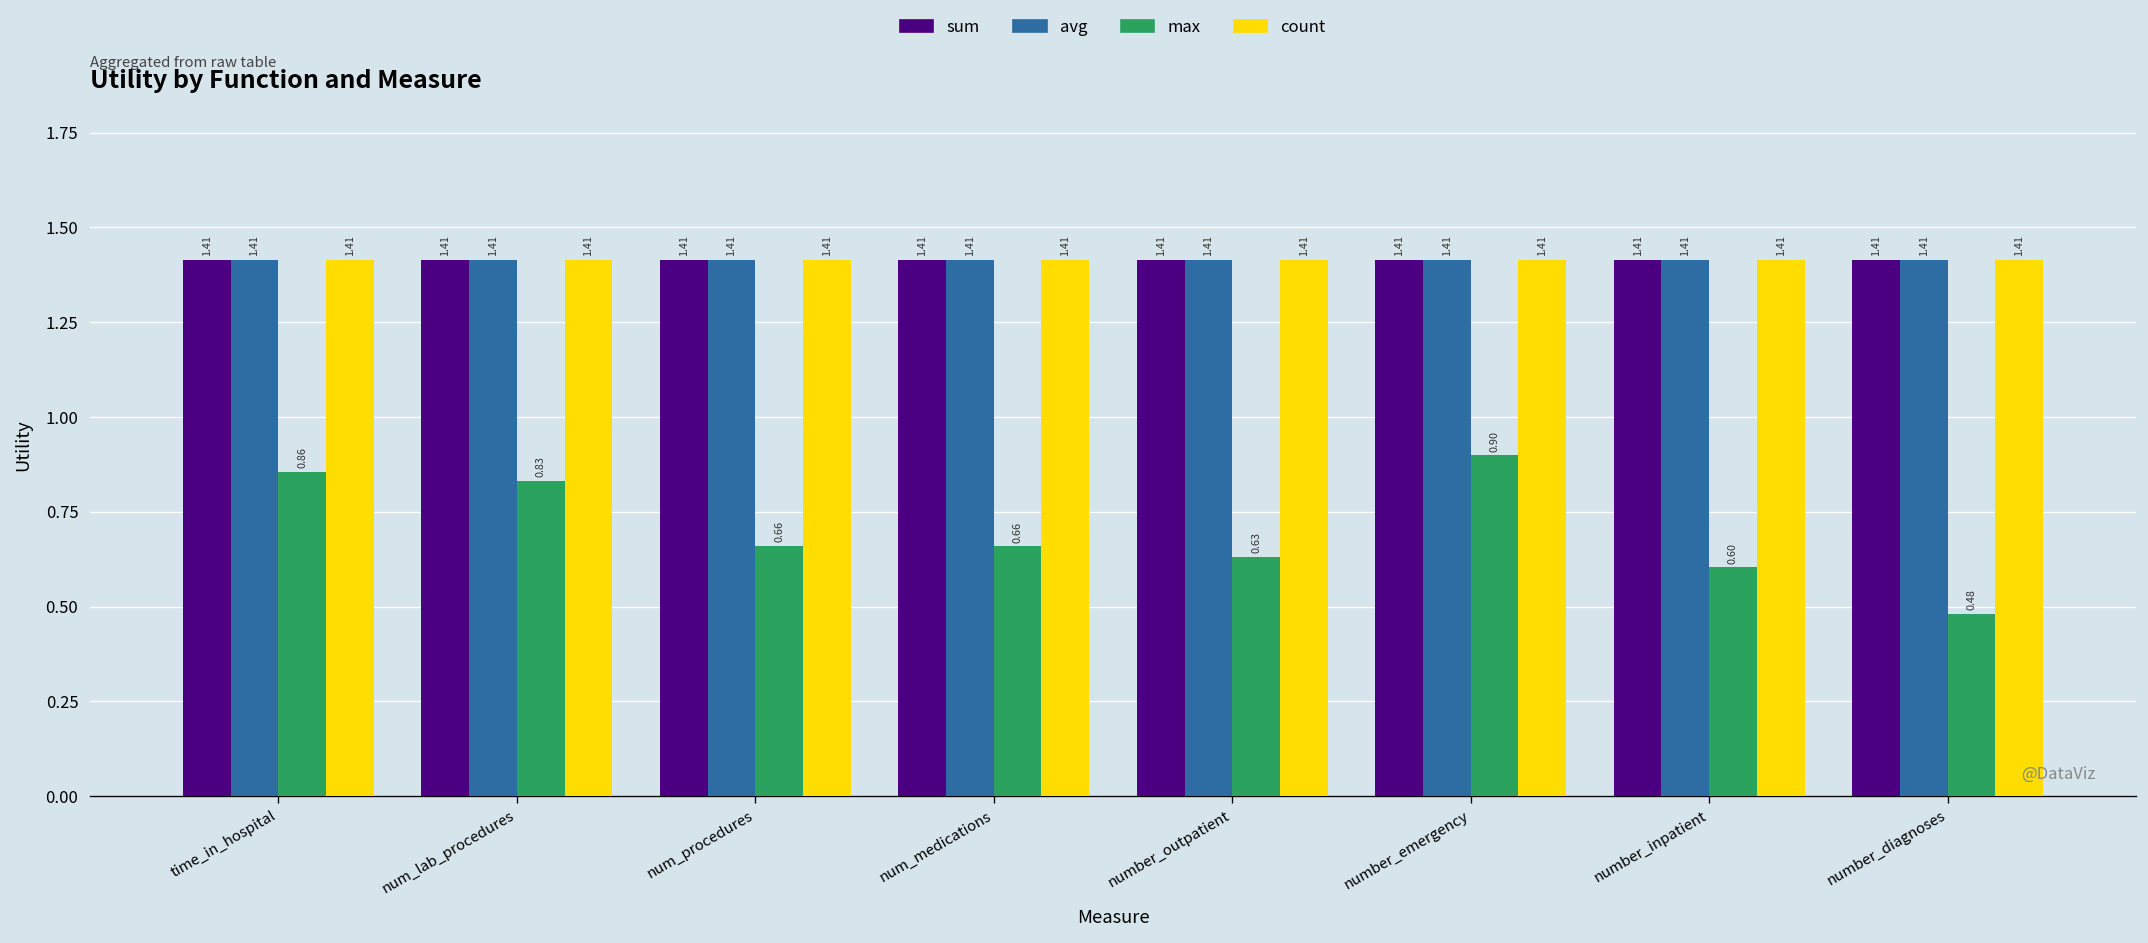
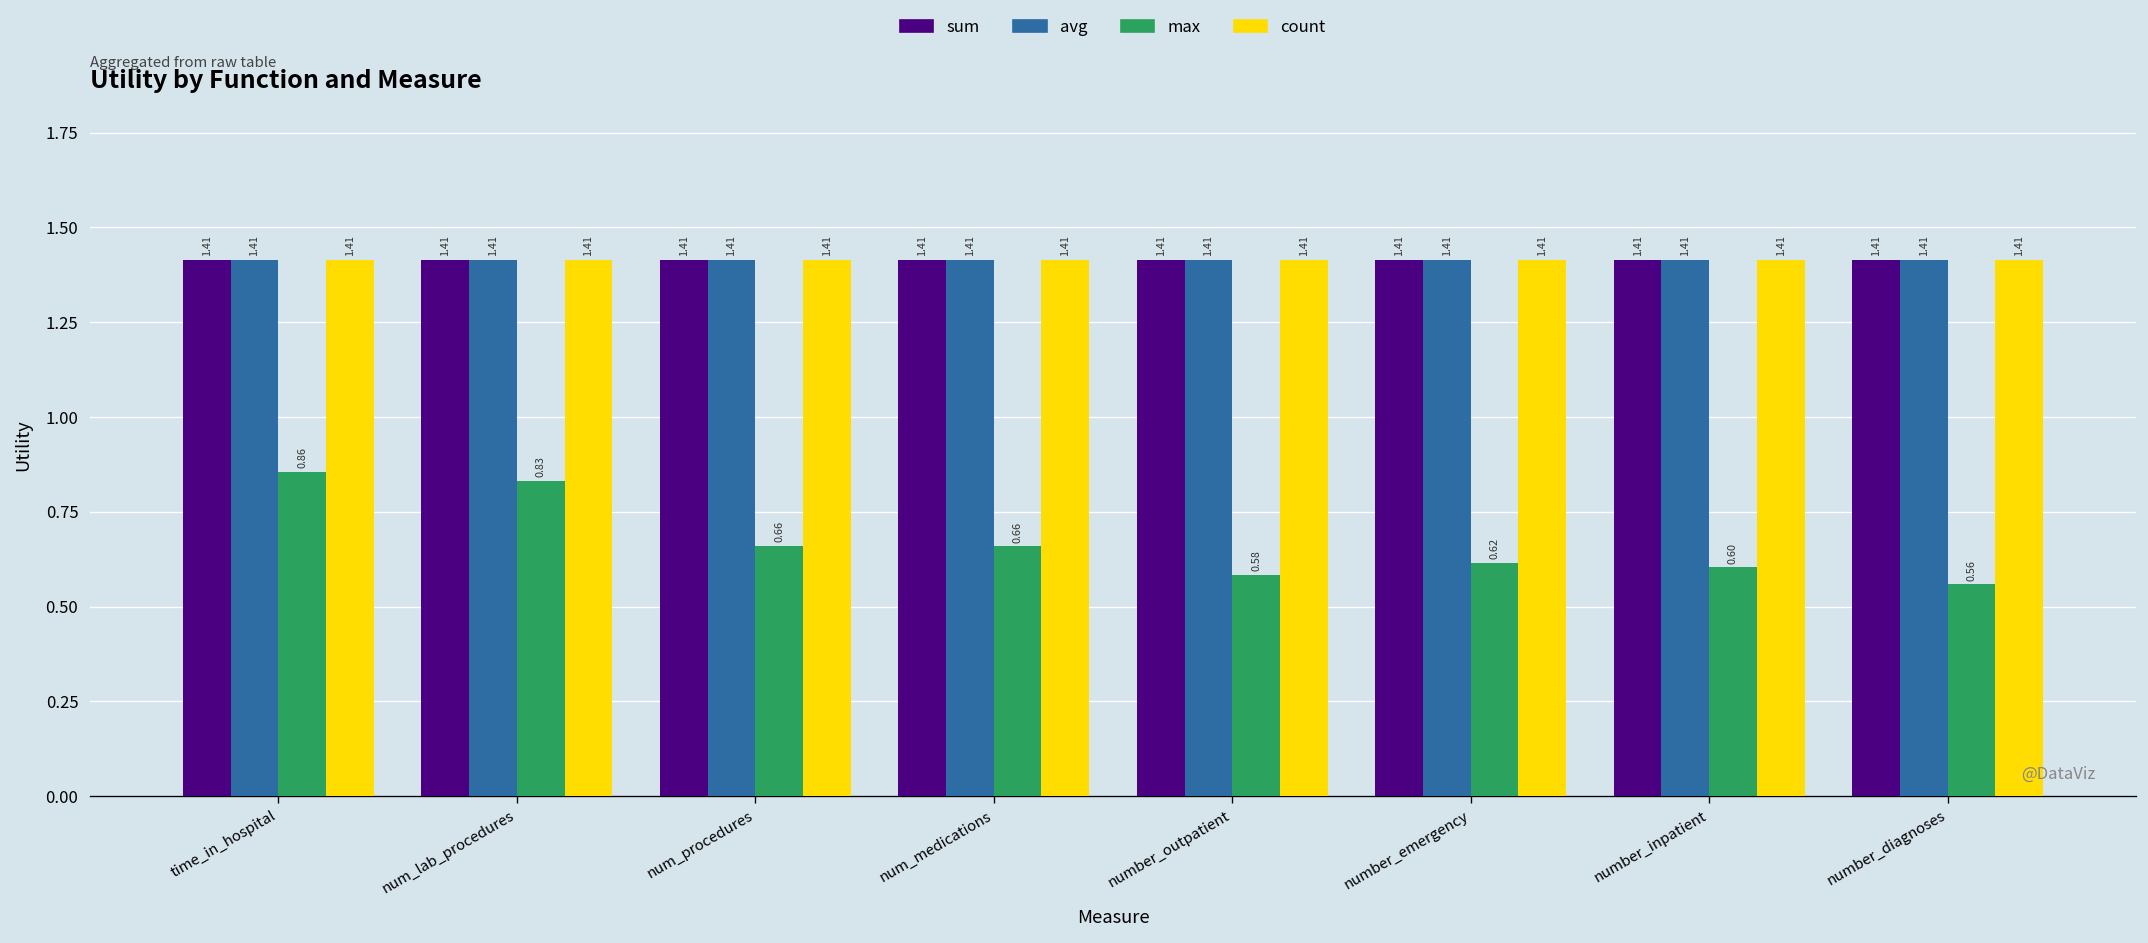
  {
    "sum": {
      "time_in_hospital": 1.41,
      "num_lab_procedures": 1.41,
      "num_procedures": 1.41,
      "num_medications": 1.41,
      "number_outpatient": 1.41,
      "number_emergency": 1.41,
      "number_inpatient": 1.41,
      "number_diagnoses": 1.41
    },
    "avg": {
      "time_in_hospital": 1.41,
      "num_lab_procedures": 1.41,
      "num_procedures": 1.41,
      "num_medications": 1.41,
      "number_outpatient": 1.41,
      "number_emergency": 1.41,
      "number_inpatient": 1.41,
      "number_diagnoses": 1.41
    },
    "max": {
      "time_in_hospital": 0.86,
      "num_lab_procedures": 0.83,
      "num_procedures": 0.66,
      "num_medications": 0.66,
-     "number_outpatient": 0.63,
-     "number_emergency": 0.90,
+     "number_outpatient": 0.58,
+     "number_emergency": 0.62,
      "number_inpatient": 0.60,
-     "number_diagnoses": 0.48
+     "number_diagnoses": 0.56
    },
    "count": {
      "time_in_hospital": 1.41,
      "num_lab_procedures": 1.41,
      "num_procedures": 1.41,
      "num_medications": 1.41,
      "number_outpatient": 1.41,
      "number_emergency": 1.41,
      "number_inpatient": 1.41,
      "number_diagnoses": 1.41
    }
  }
